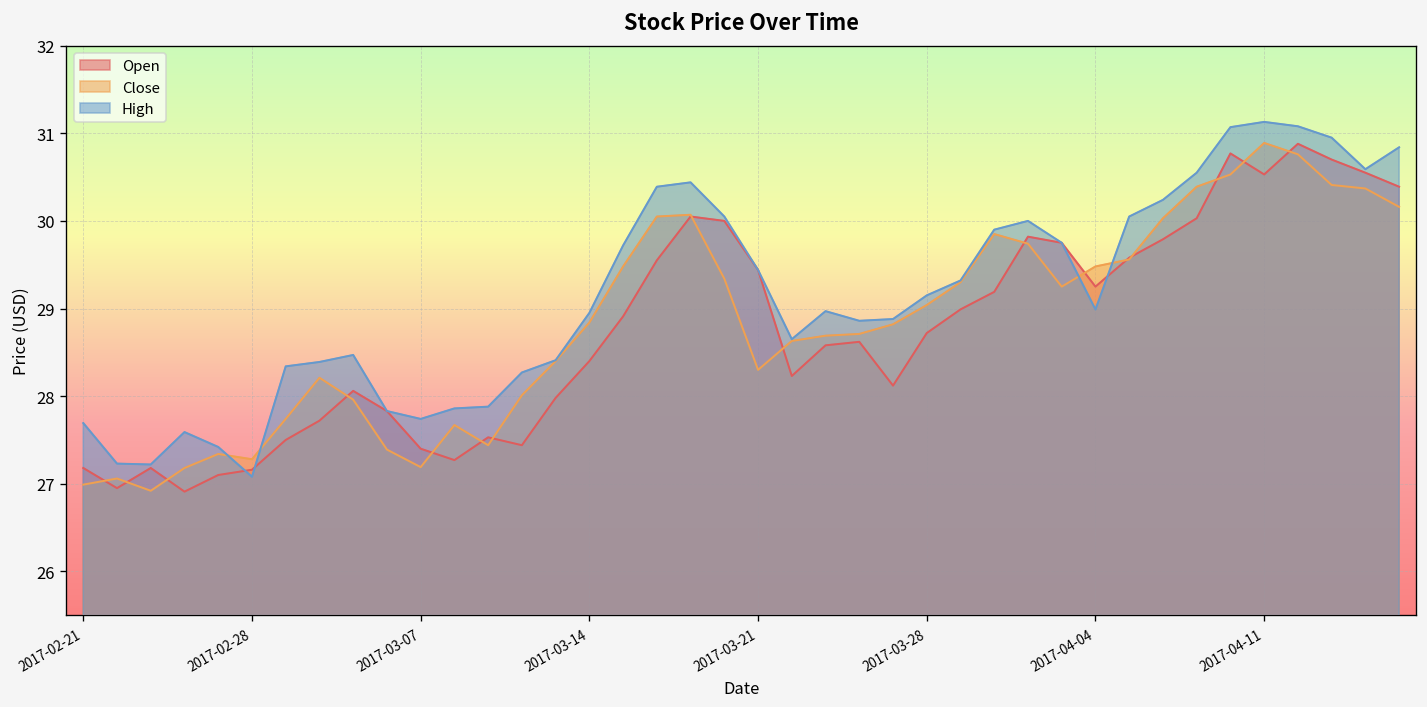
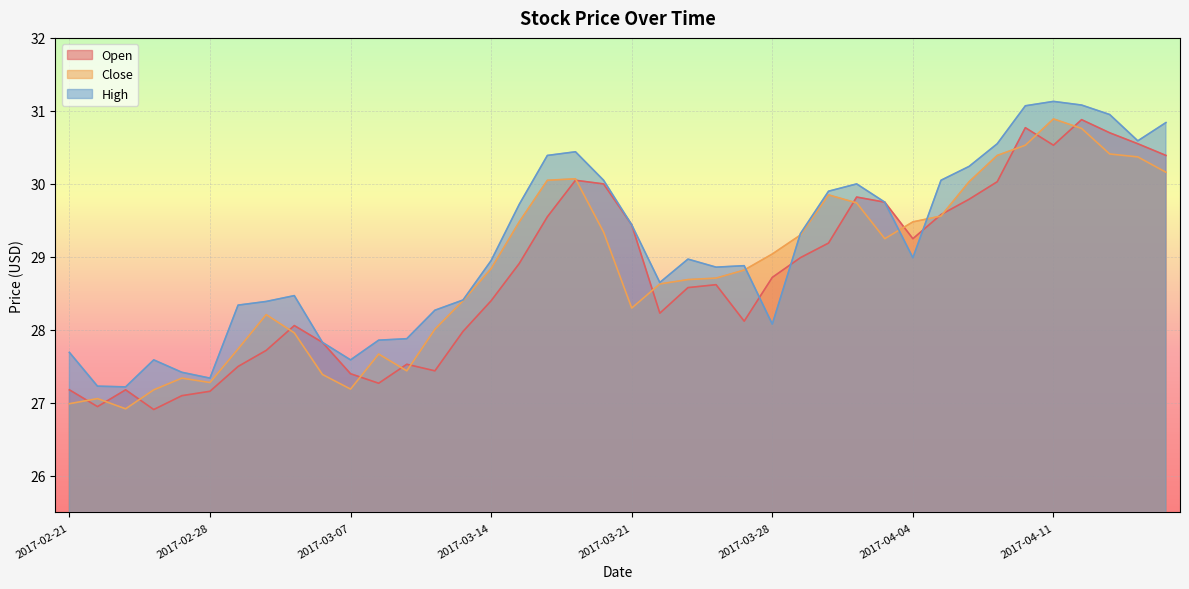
  {
    "High": {
      "2017-02-21": 27.7,
-     "2017-02-28": 27.1,
-     "2017-03-07": 27.7,
+     "2017-02-28": 27.3,
+     "2017-03-07": 27.6,
      "2017-03-14": 29.0,
-     "2017-03-28": 29.2,
+     "2017-03-28": 28.1,
      "2017-04-04": 29.0,
      "2017-04-11": 31.1
    }
  }
